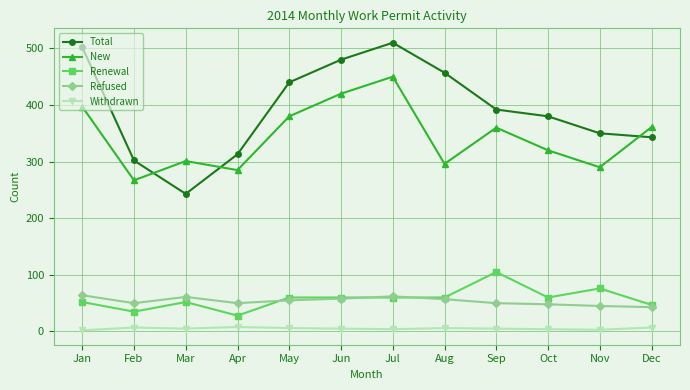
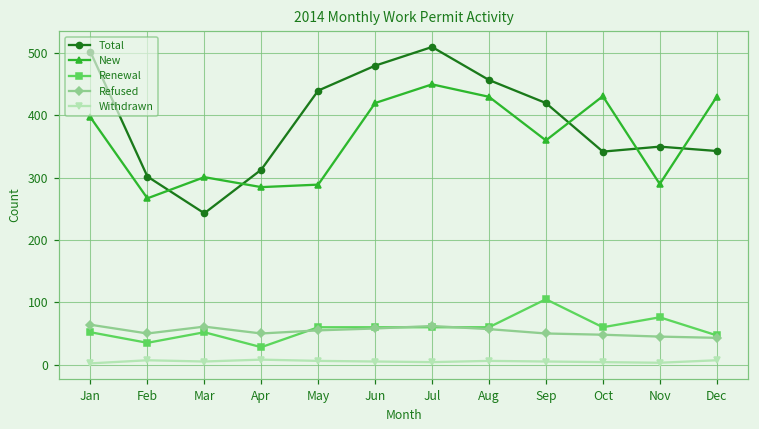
  {
    "Total": {
      "Feb": 300,
      "Mar": 240,
      "Apr": 310,
      "May": 440,
      "Jun": 480,
      "Jul": 510,
      "Aug": 460,
-     "Sep": 390,
-     "Oct": 380,
+     "Sep": 420,
+     "Oct": 340,
      "Nov": 350,
      "Dec": 340
    },
    "New": {
      "Feb": 270,
      "Mar": 300,
      "Apr": 290,
-     "May": 380,
+     "May": 290,
      "Jun": 420,
      "Jul": 450,
-     "Aug": 300,
+     "Aug": 430,
      "Sep": 360,
-     "Oct": 320,
+     "Oct": 430,
      "Nov": 290,
-     "Dec": 360
+     "Dec": 430
    },
    "Renewal": {
      "Jan": 50,
      "Feb": 40,
      "Mar": 50,
      "Apr": 30,
      "May": 60,
      "Sep": 110,
      "Oct": 60,
      "Nov": 80
    }
  }
